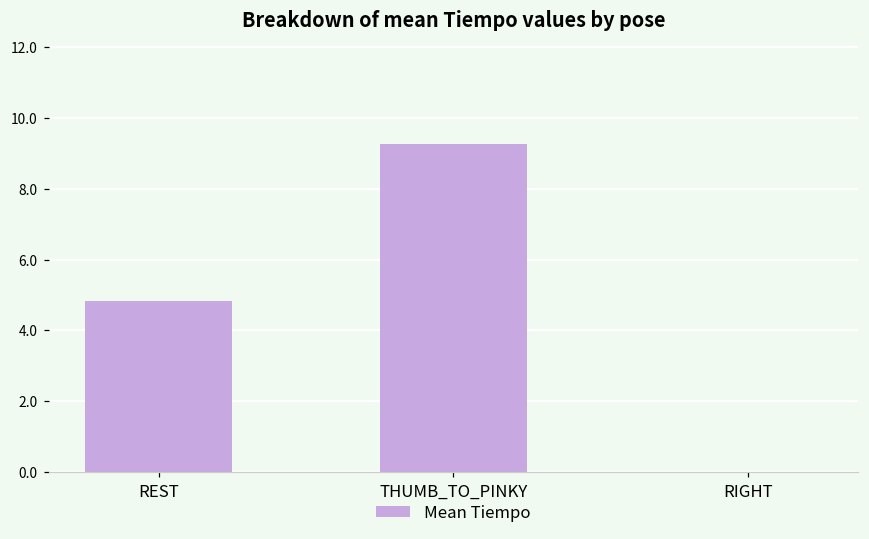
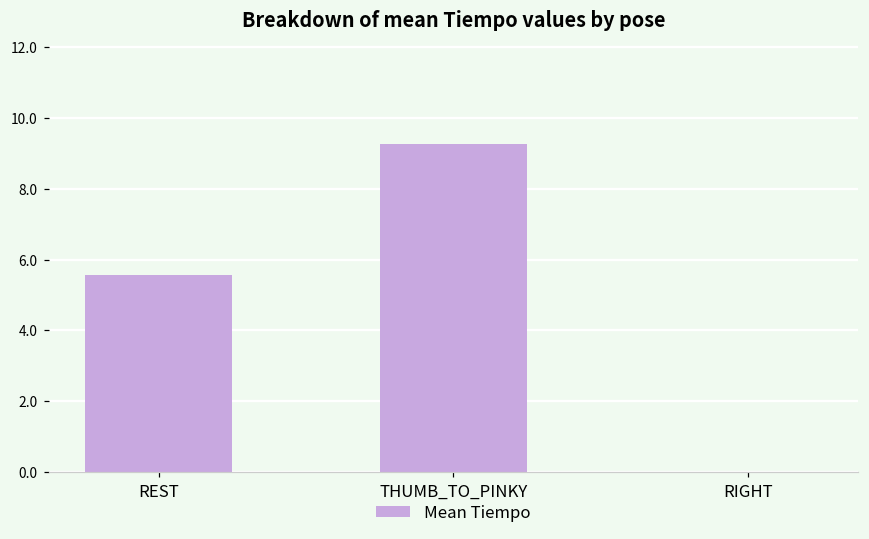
  {
-   "REST": 4.8,
+   "REST": 5.6,
    "THUMB_TO_PINKY": 9.3,
    "RIGHT": 0.0
  }
